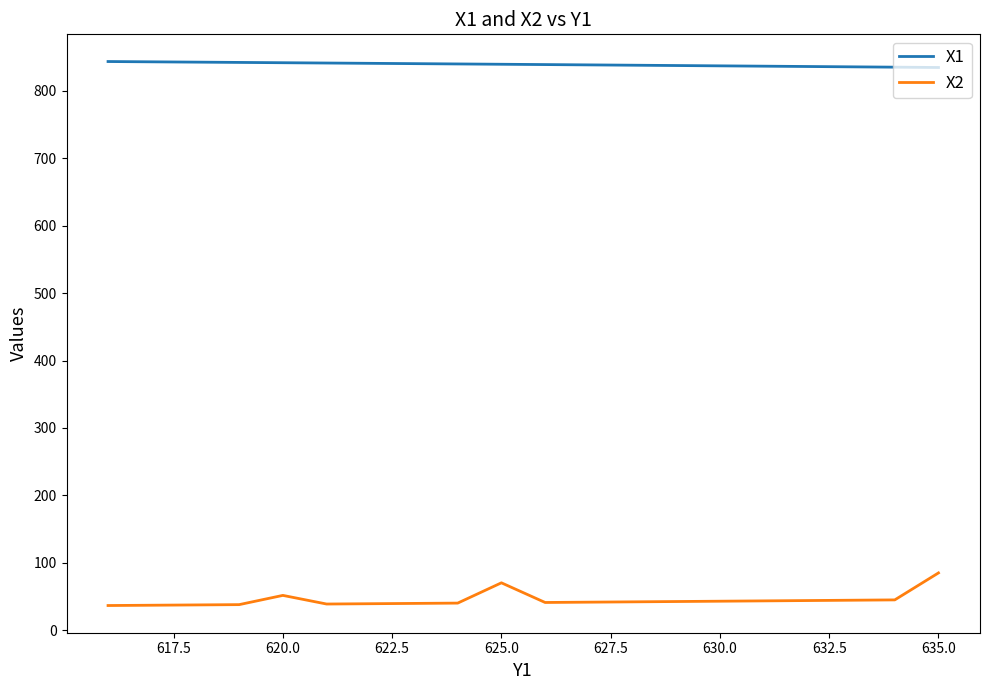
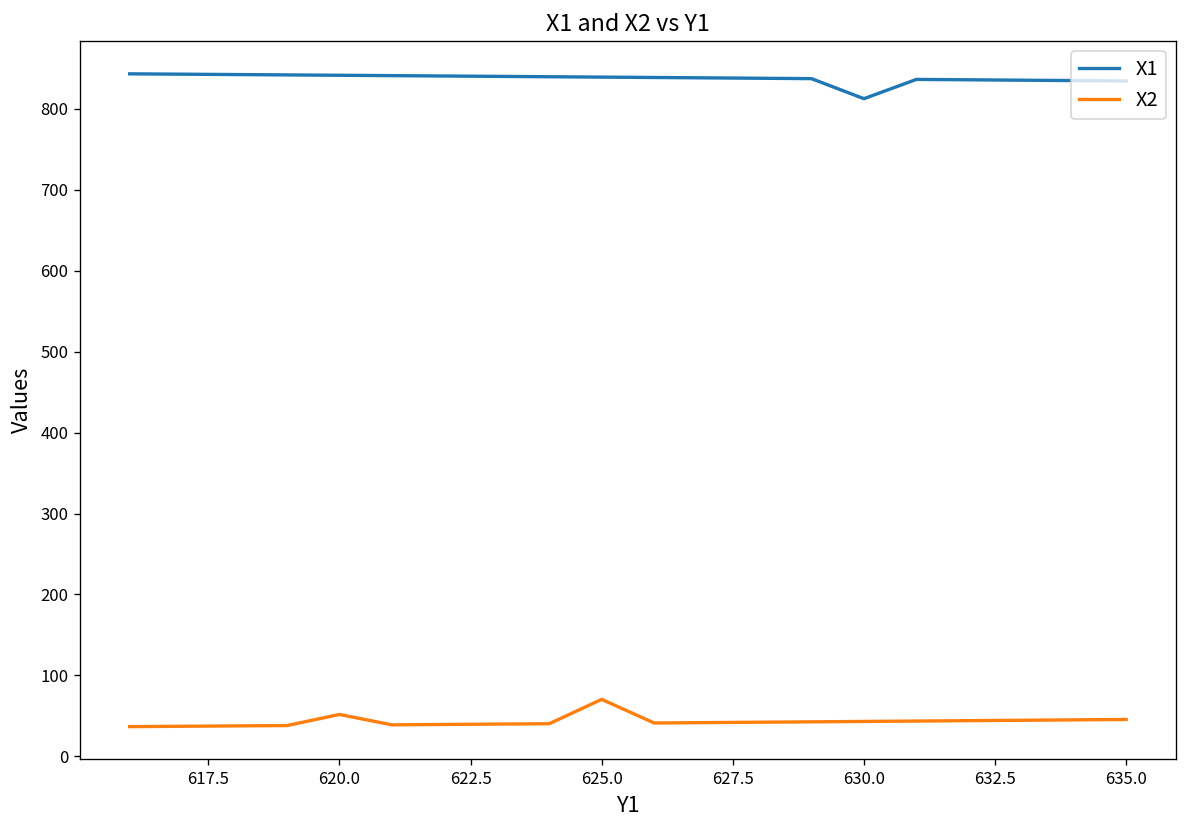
  {
    "X1": {
      "620.0": 840,
      "625.0": 840,
-     "630.0": 840
+     "630.0": 810
    },
    "X2": {
      "620.0": 50,
      "625.0": 70,
      "630.0": 40,
-     "635.0": 90
+     "635.0": 50
    }
  }
